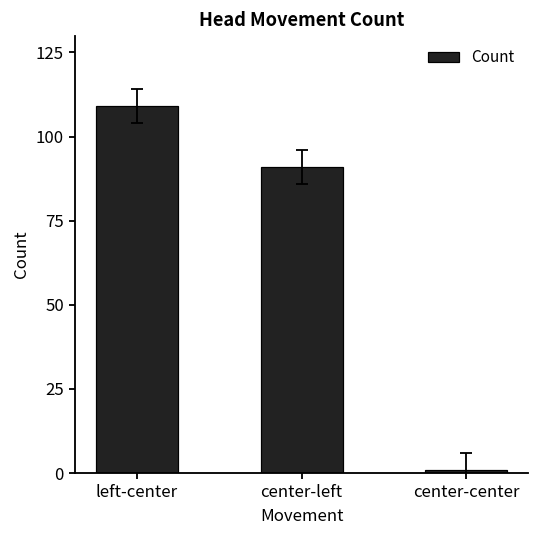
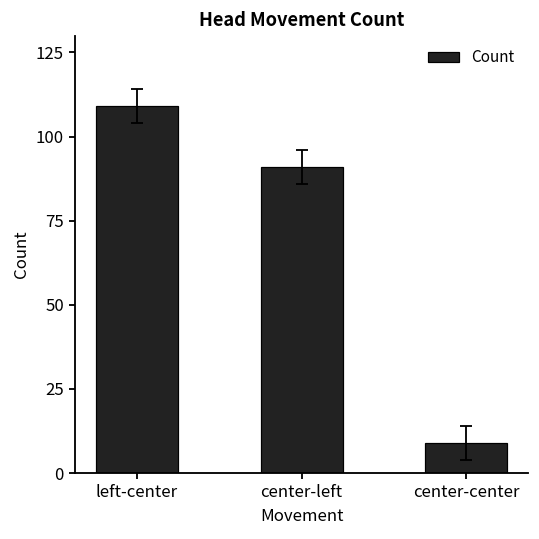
  {
    "Count": {
      "left-center": 109,
      "center-left": 91,
-     "center-center": 1
+     "center-center": 9
    }
  }
